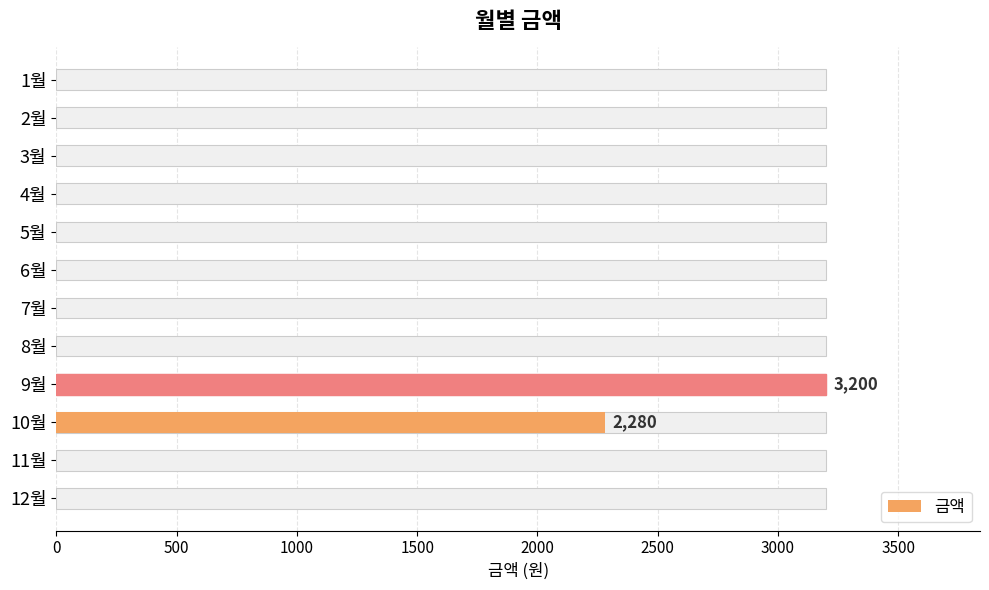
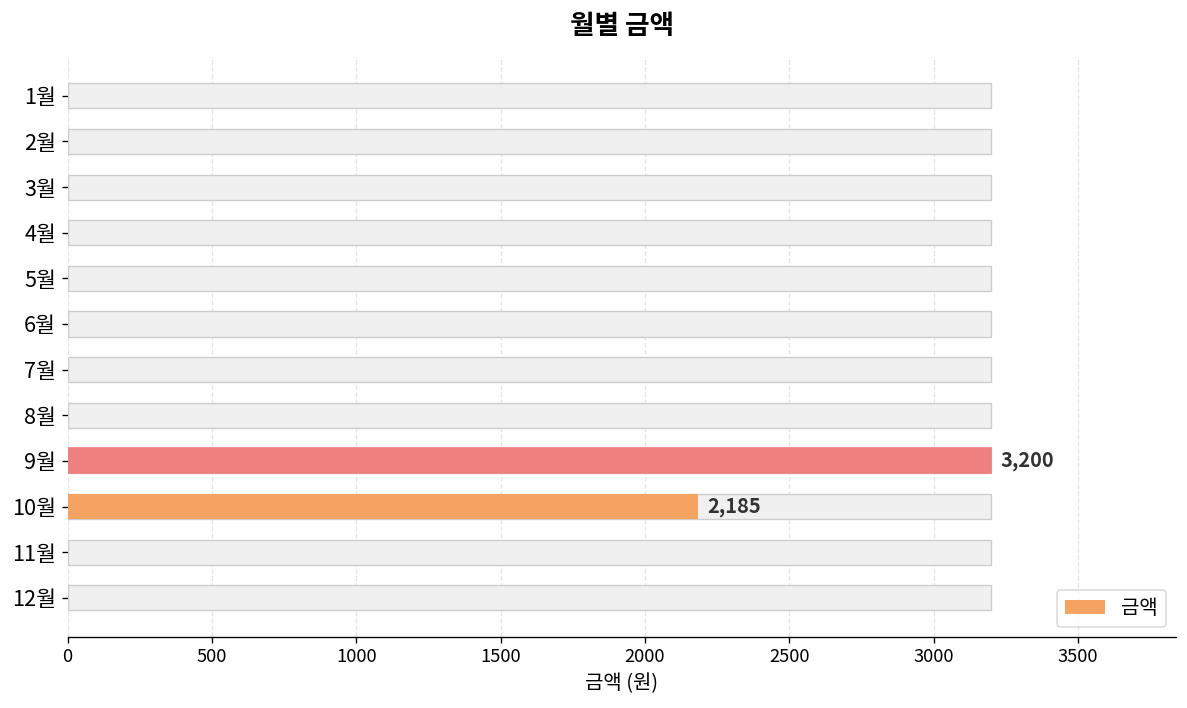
  {
    "금액": {
      "9월": "3,200",
-     "10월": "2,280"
+     "10월": "2,185"
    }
  }
